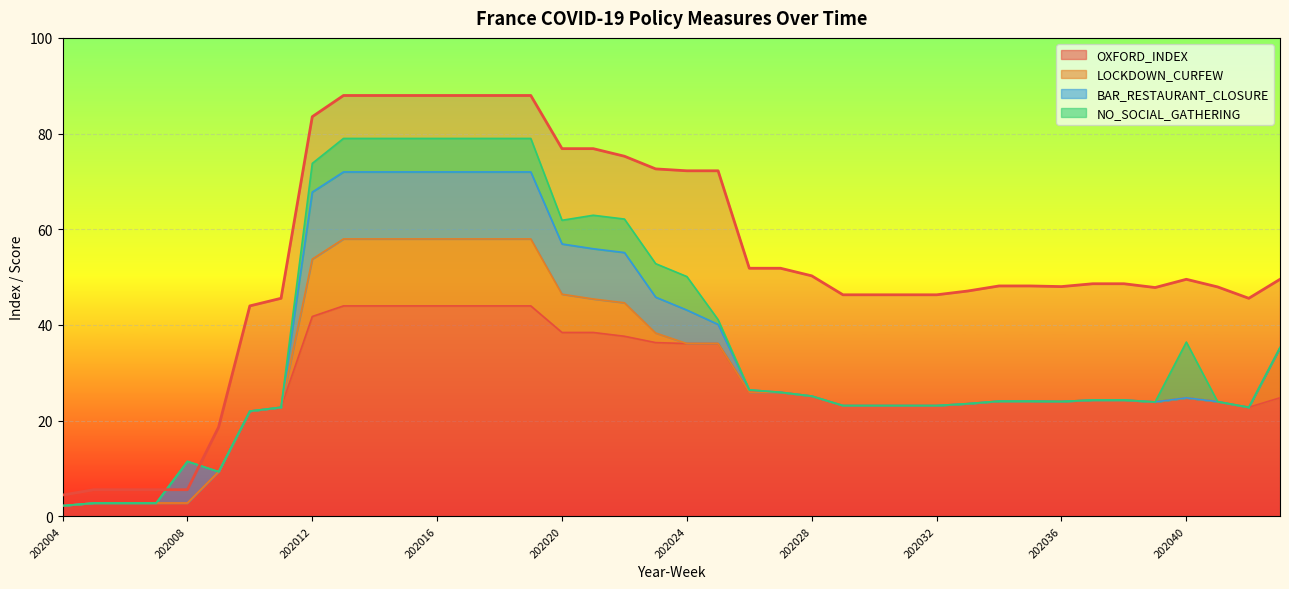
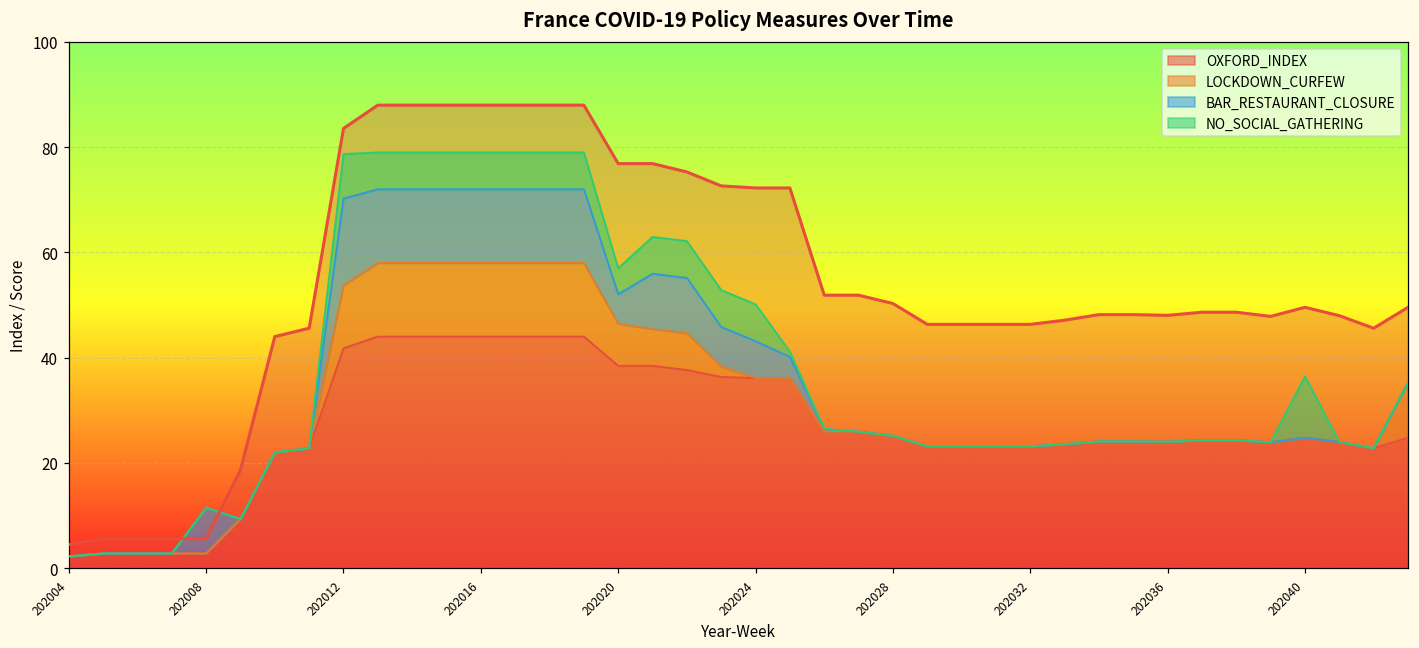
  {
    "BAR_RESTAURANT_CLOSURE": {
-     "202012": 14,
+     "202012": 16,
      "202016": 14,
-     "202020": 11,
+     "202020": 6,
      "202024": 7
    },
    "NO_SOCIAL_GATHERING": {
-     "202012": 6,
+     "202012": 8,
      "202016": 7,
      "202020": 5,
      "202024": 7,
      "202040": 12
    }
  }
